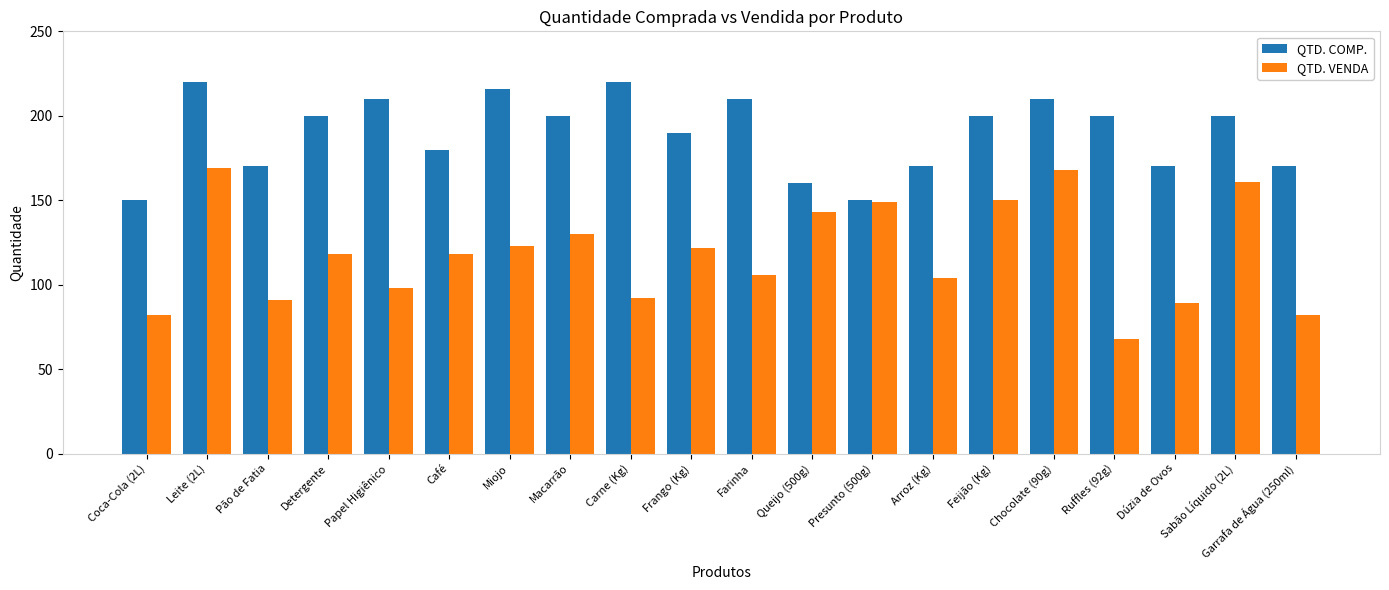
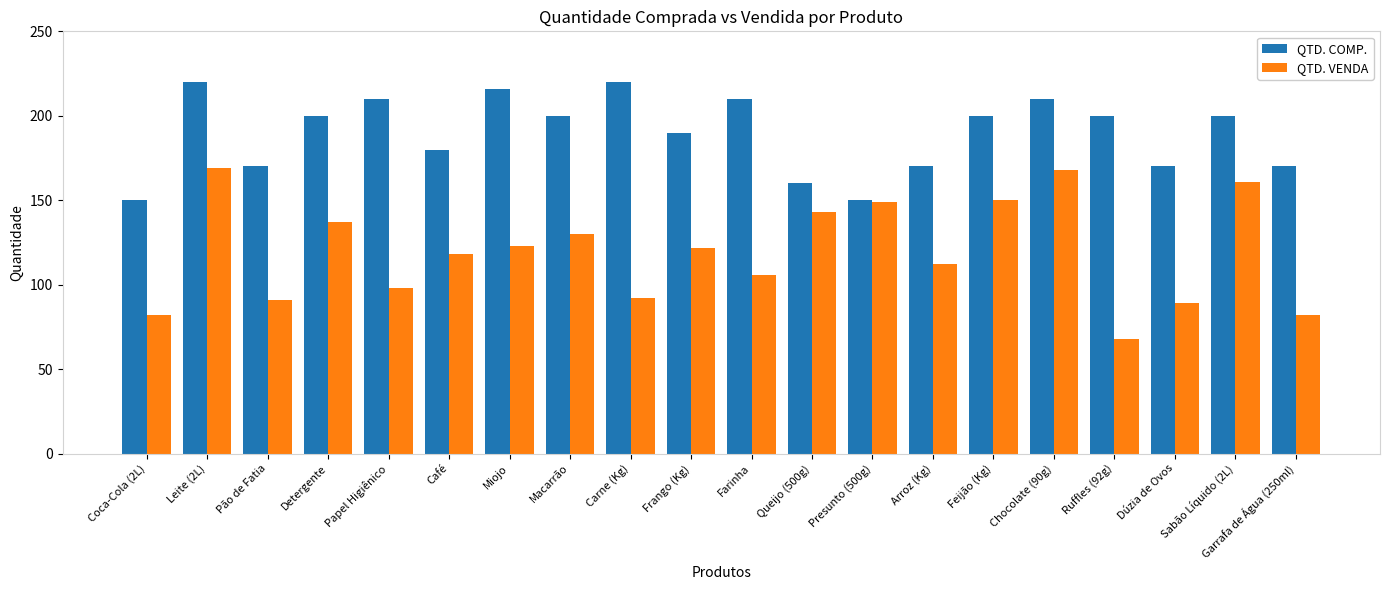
  {
    "QTD. COMP.": {
      "Coca-Cola (2L)": 150,
      "Leite (2L)": 220,
      "Pão de Fatia": 170,
      "Detergente": 200,
      "Papel Higiênico": 210,
      "Café": 180,
      "Miojo": 216,
      "Macarrão": 200,
      "Carne (Kg)": 220,
      "Frango (Kg)": 190,
      "Farinha": 210,
      "Queijo (500g)": 160,
      "Presunto (500g)": 150,
      "Arroz (Kg)": 170,
      "Feijão (Kg)": 200,
      "Chocolate (90g)": 210,
      "Ruffles (92g)": 200,
      "Dúzia de Ovos": 170,
      "Sabão Líquido (2L)": 200,
      "Garrafa de Água (250ml)": 170
    },
    "QTD. VENDA": {
      "Coca-Cola (2L)": 82,
      "Leite (2L)": 169,
      "Pão de Fatia": 91,
-     "Detergente": 118,
+     "Detergente": 137,
      "Papel Higiênico": 98,
      "Café": 118,
      "Miojo": 123,
      "Macarrão": 130,
      "Carne (Kg)": 92,
      "Frango (Kg)": 122,
      "Farinha": 106,
      "Queijo (500g)": 143,
      "Presunto (500g)": 149,
-     "Arroz (Kg)": 104,
+     "Arroz (Kg)": 112,
      "Feijão (Kg)": 150,
      "Chocolate (90g)": 168,
      "Ruffles (92g)": 68,
      "Dúzia de Ovos": 89,
      "Sabão Líquido (2L)": 161,
      "Garrafa de Água (250ml)": 82
    }
  }
